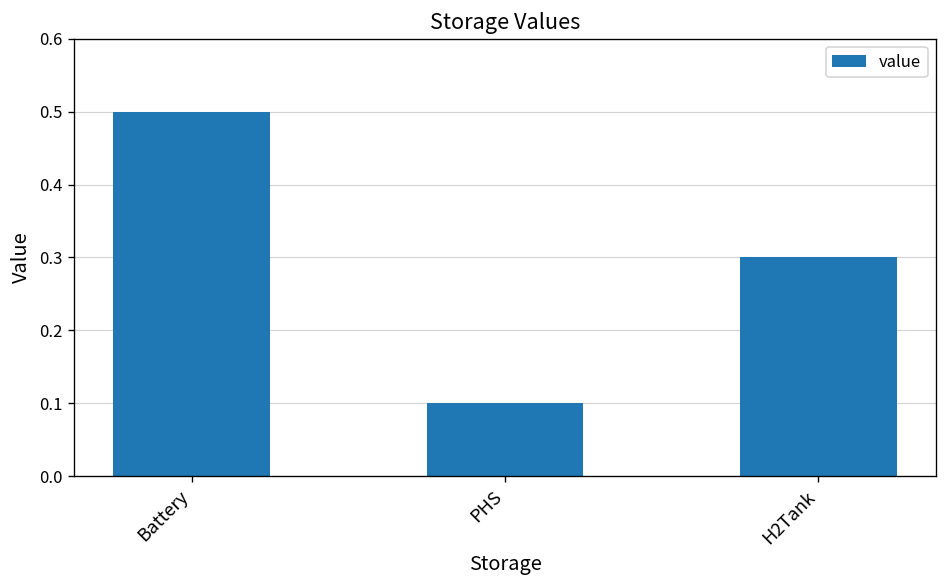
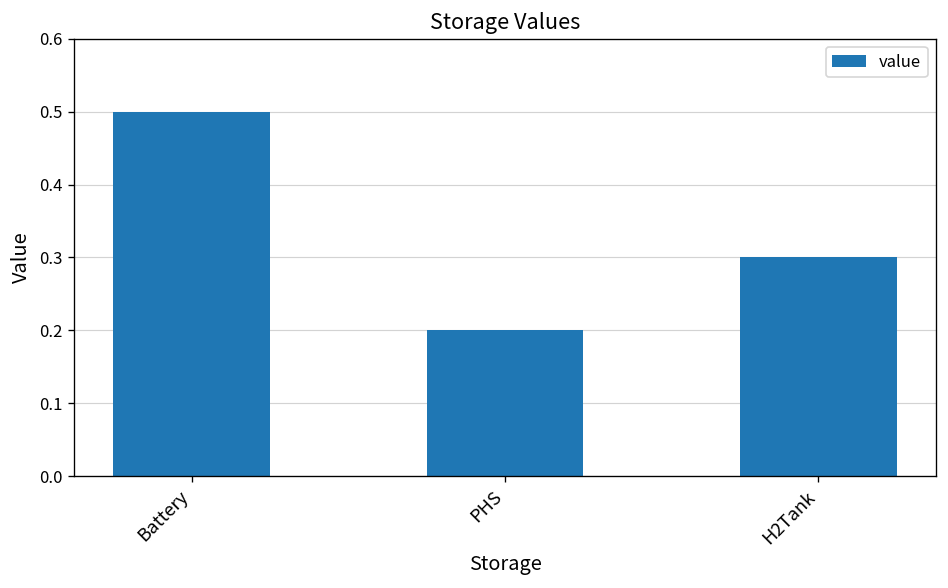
  {
    "Battery": 0.5,
-   "PHS": 0.1,
+   "PHS": 0.2,
    "H2Tank": 0.3
  }
